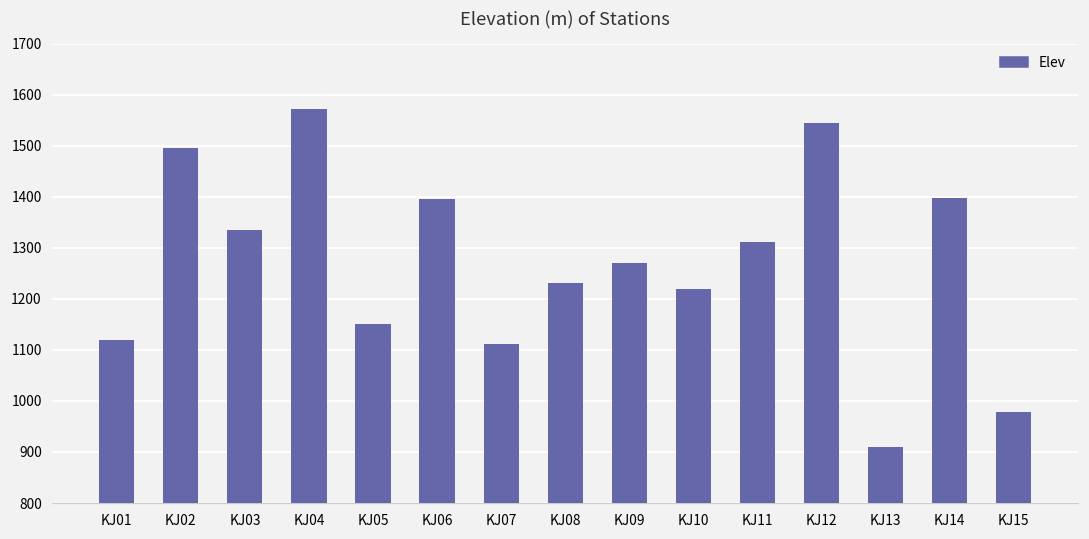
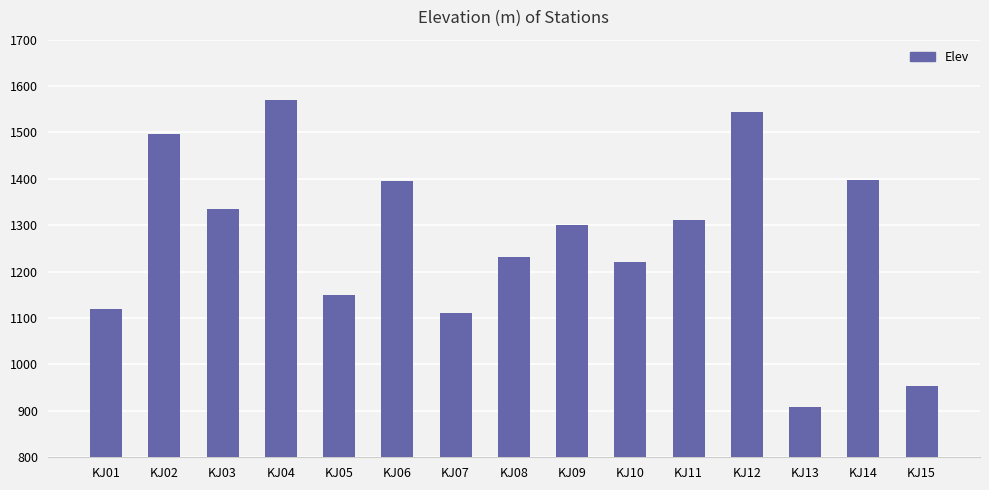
  {
    "KJ01": 1120,
    "KJ02": 1500,
    "KJ03": 1340,
    "KJ04": 1570,
    "KJ05": 1150,
    "KJ06": 1400,
    "KJ07": 1110,
    "KJ08": 1230,
-   "KJ09": 1270,
+   "KJ09": 1300,
    "KJ10": 1220,
    "KJ11": 1310,
    "KJ12": 1540,
    "KJ13": 910,
    "KJ14": 1400,
-   "KJ15": 980
+   "KJ15": 950
  }
